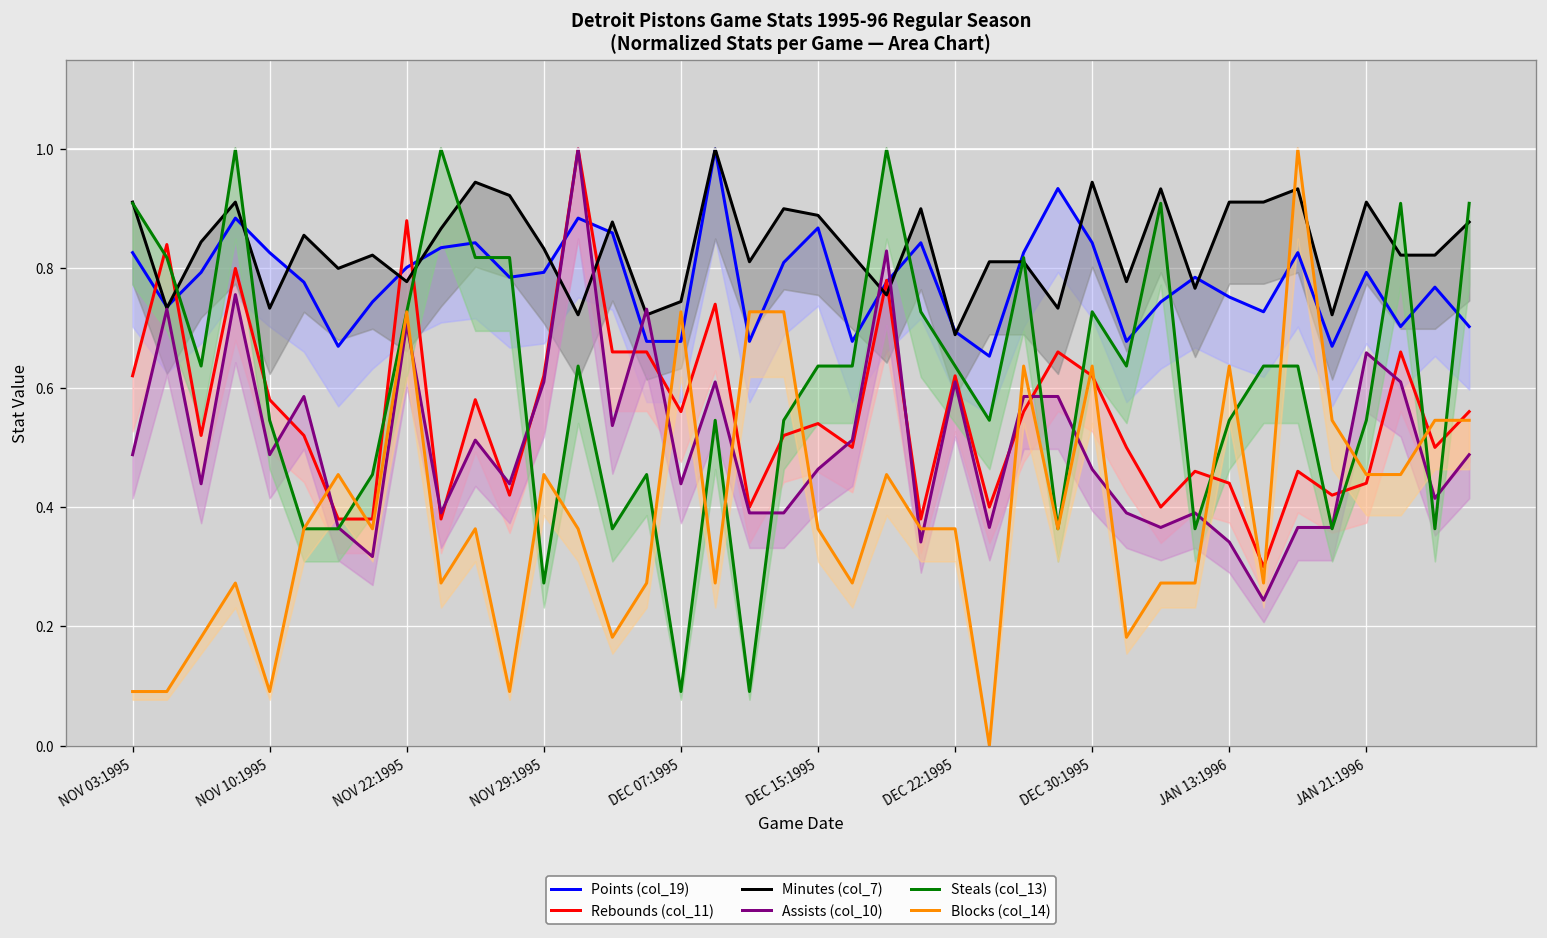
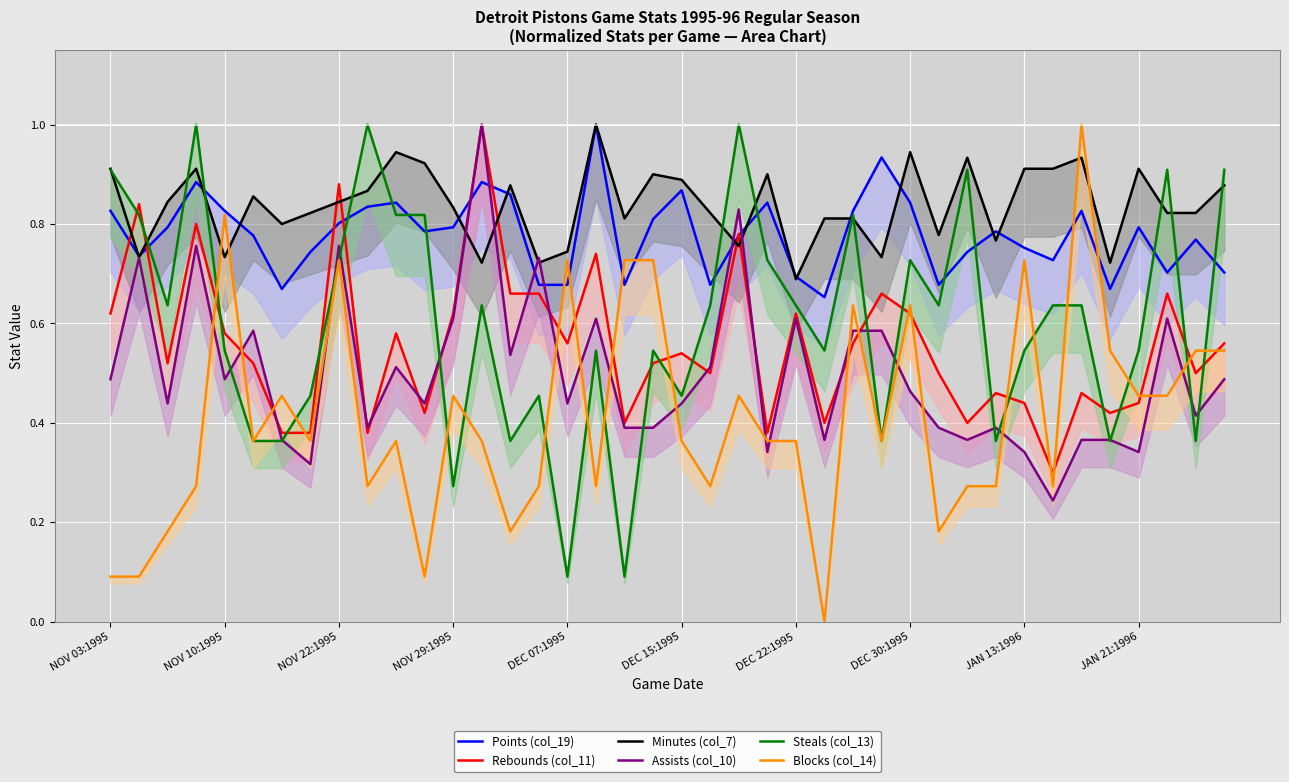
  {
    "Points (col_19)": {
      "NOV 03:1995": 0.83,
      "NOV 10:1995": 0.83,
      "NOV 22:1995": 0.80,
      "NOV 29:1995": 0.79,
      "DEC 07:1995": 0.68,
      "DEC 15:1995": 0.87,
      "DEC 22:1995": 0.69,
      "DEC 30:1995": 0.84,
      "JAN 13:1996": 0.75,
      "JAN 21:1996": 0.79
    },
    "Rebounds (col_11)": {
      "NOV 03:1995": 0.62,
      "NOV 10:1995": 0.58,
      "NOV 22:1995": 0.88,
      "NOV 29:1995": 0.62,
      "DEC 07:1995": 0.56,
      "DEC 15:1995": 0.54,
      "DEC 22:1995": 0.62,
      "DEC 30:1995": 0.62,
      "JAN 13:1996": 0.44,
      "JAN 21:1996": 0.44
    },
    "Minutes (col_7)": {
      "NOV 10:1995": 0.73,
-     "NOV 22:1995": 0.78,
+     "NOV 22:1995": 0.84,
      "NOV 29:1995": 0.83,
      "DEC 07:1995": 0.74,
      "DEC 15:1995": 0.89,
      "DEC 22:1995": 0.69,
      "DEC 30:1995": 0.94,
      "JAN 13:1996": 0.91,
      "JAN 21:1996": 0.91
    },
    "Assists (col_10)": {
      "NOV 03:1995": 0.49,
      "NOV 10:1995": 0.49,
-     "NOV 22:1995": 0.71,
+     "NOV 22:1995": 0.76,
      "NOV 29:1995": 0.61,
      "DEC 07:1995": 0.44,
-     "DEC 15:1995": 0.46,
+     "DEC 15:1995": 0.44,
      "DEC 22:1995": 0.61,
      "DEC 30:1995": 0.46,
      "JAN 13:1996": 0.34,
-     "JAN 21:1996": 0.66
+     "JAN 21:1996": 0.34
    },
    "Steals (col_13)": {
      "NOV 10:1995": 0.55,
      "NOV 29:1995": 0.27,
      "DEC 07:1995": 0.09,
-     "DEC 15:1995": 0.64,
+     "DEC 15:1995": 0.45,
      "DEC 22:1995": 0.64,
      "DEC 30:1995": 0.73,
      "JAN 13:1996": 0.55,
      "JAN 21:1996": 0.55
    },
    "Blocks (col_14)": {
      "NOV 03:1995": 0.09,
-     "NOV 10:1995": 0.09,
+     "NOV 10:1995": 0.82,
      "NOV 29:1995": 0.45,
      "DEC 07:1995": 0.73,
      "DEC 15:1995": 0.36,
      "DEC 22:1995": 0.36,
      "DEC 30:1995": 0.64,
-     "JAN 13:1996": 0.64,
+     "JAN 13:1996": 0.73,
      "JAN 21:1996": 0.45
    }
  }
